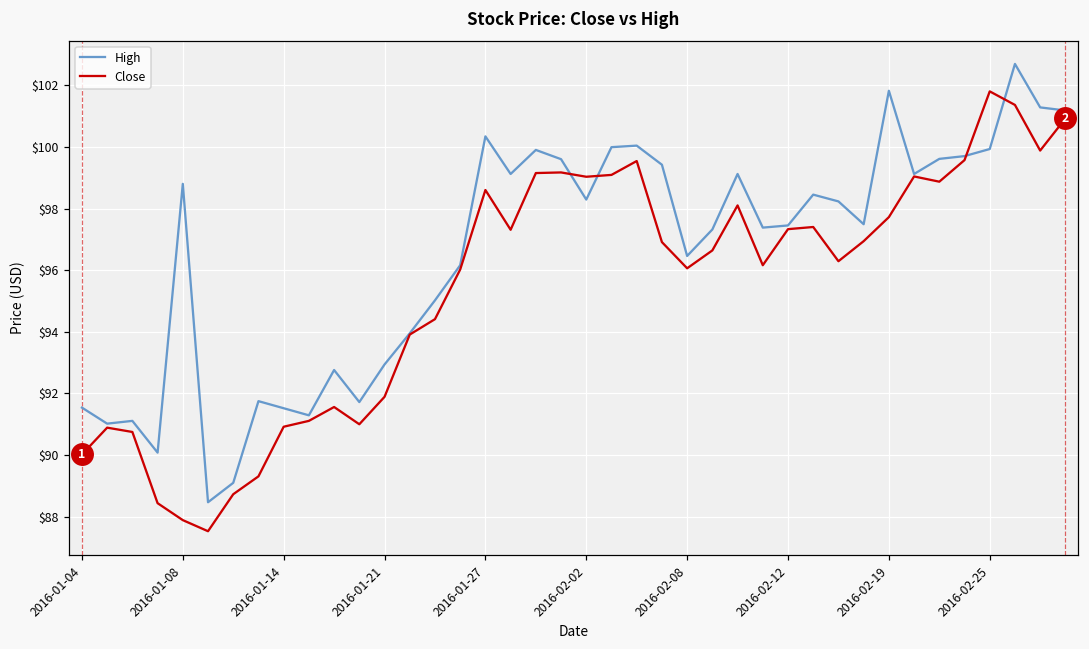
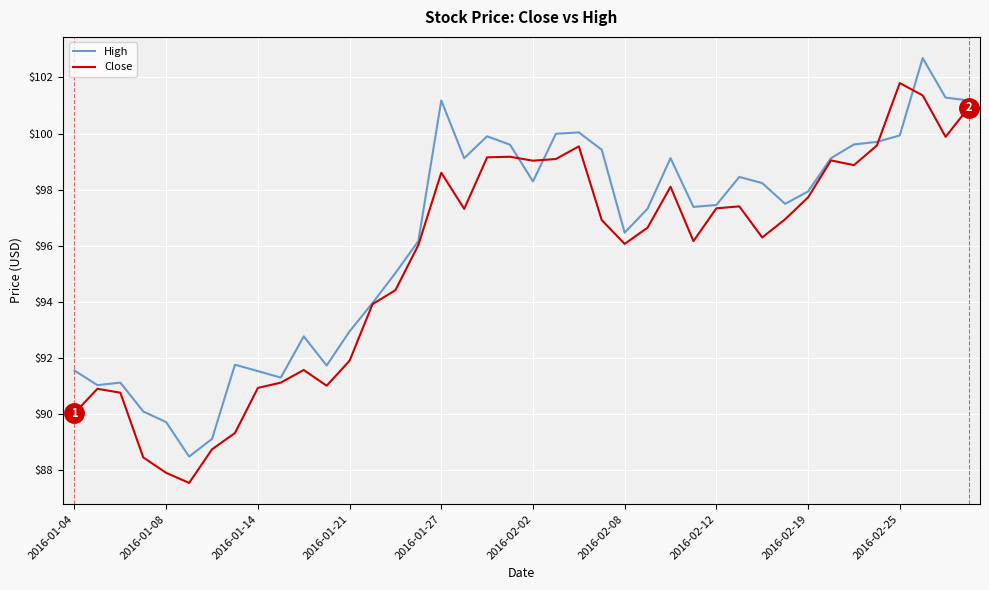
  {
    "High": {
      "2016-01-04": "$91.5",
-     "2016-01-08": "$98.8",
+     "2016-01-08": "$89.7",
      "2016-01-14": "$91.5",
      "2016-01-21": "$92.9",
-     "2016-01-27": "$100.3",
+     "2016-01-27": "$101.2",
      "2016-02-02": "$98.3",
      "2016-02-08": "$96.5",
      "2016-02-12": "$97.5",
-     "2016-02-19": "$101.8",
+     "2016-02-19": "$97.9",
      "2016-02-25": "$99.9"
    }
  }
